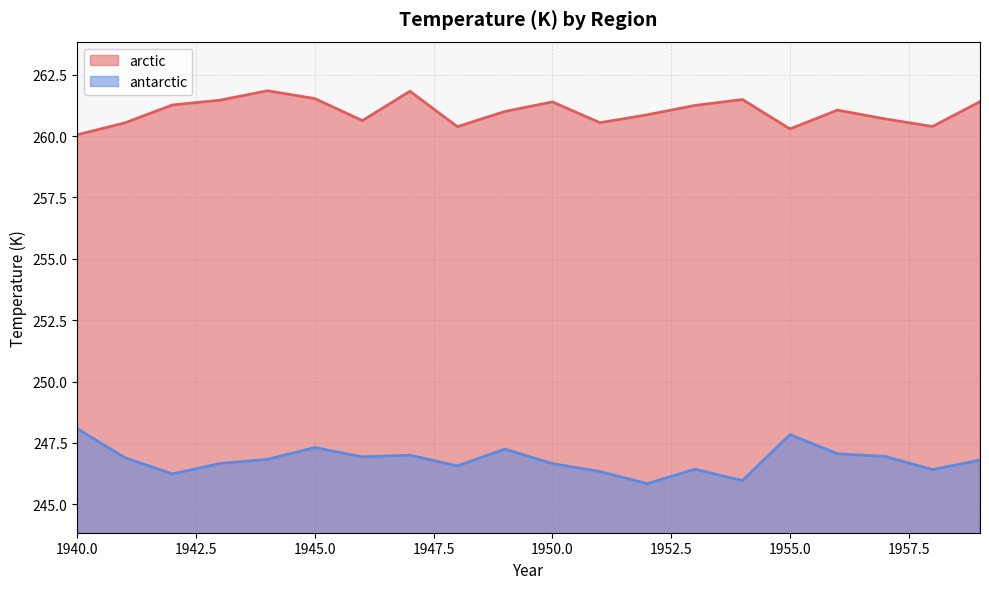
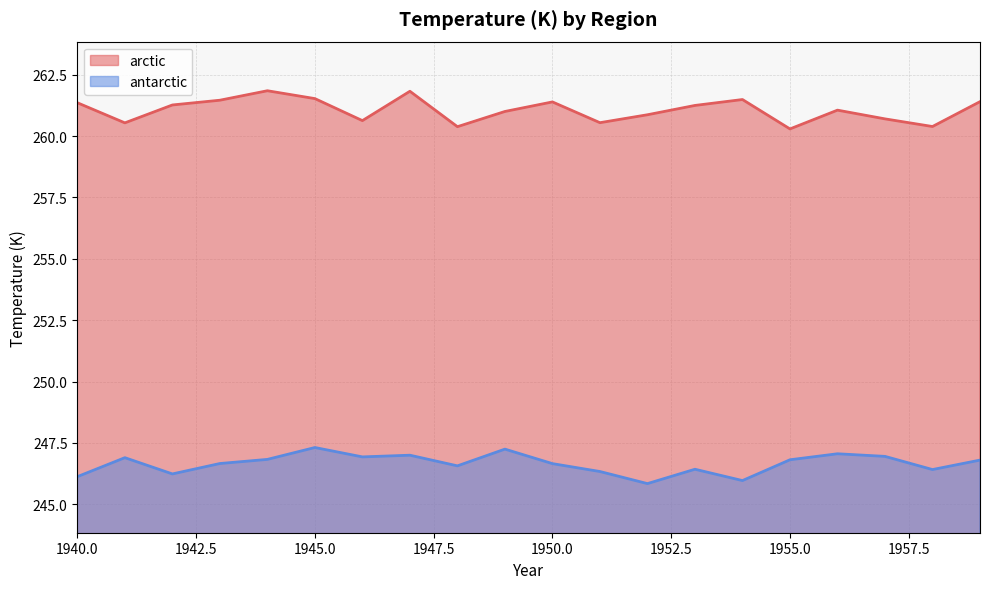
  {
    "arctic": {
-     "1940.0": 260.1,
+     "1940.0": 261.4,
      "1945.0": 261.5,
      "1950.0": 261.4,
      "1955.0": 260.3
    },
    "antarctic": {
-     "1940.0": 248.1,
+     "1940.0": 246.1,
      "1945.0": 247.3,
      "1950.0": 246.7,
-     "1955.0": 247.8
+     "1955.0": 246.8
    }
  }
